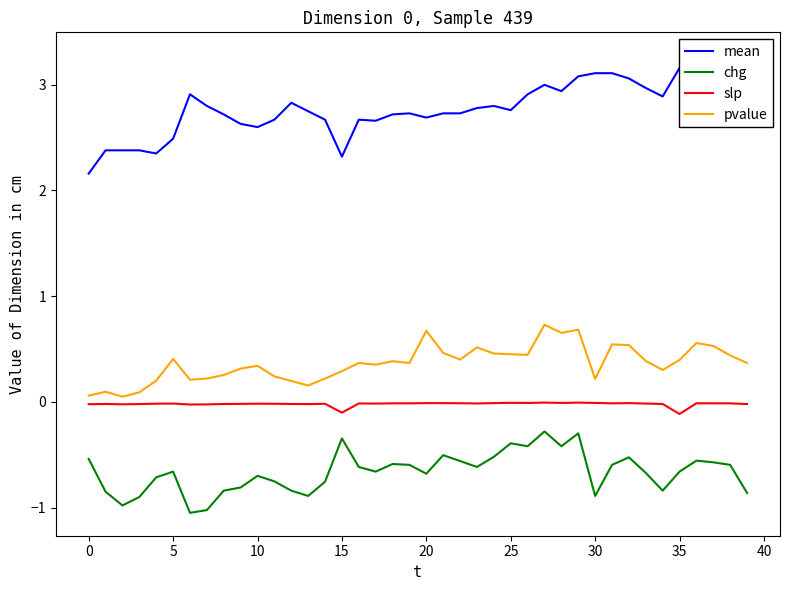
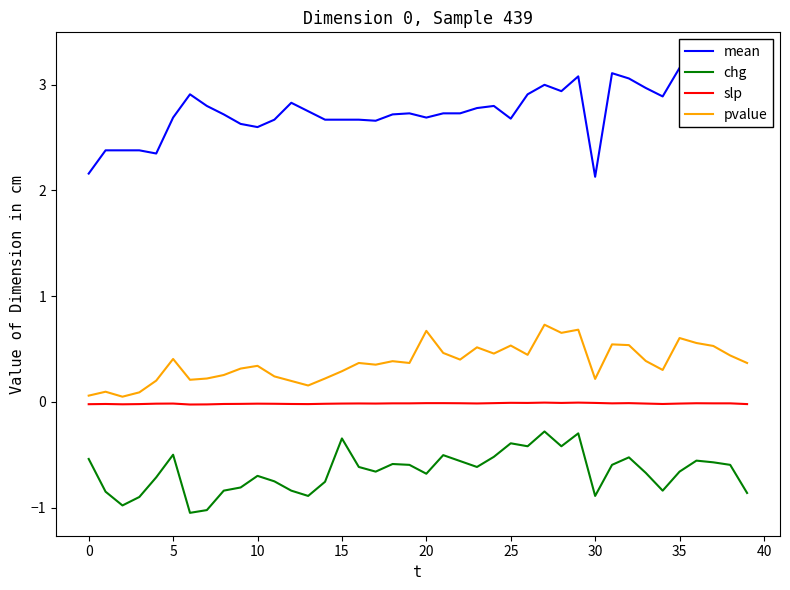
  {
    "mean": {
      "0": 2.16,
-     "5": 2.49,
+     "5": 2.69,
      "10": 2.60,
-     "15": 2.32,
+     "15": 2.67,
      "20": 2.69,
-     "25": 2.76,
-     "30": 3.11
+     "25": 2.68,
+     "30": 2.13
    },
    "chg": {
      "0": -0.54,
-     "5": -0.66,
+     "5": -0.50,
      "10": -0.70,
      "15": -0.35,
      "20": -0.68,
      "25": -0.39,
      "30": -0.89,
      "35": -0.66
    },
    "slp": {
      "0": -0.02,
      "5": -0.02,
      "10": -0.02,
-     "15": -0.10,
+     "15": -0.02,
      "20": -0.01,
      "25": -0.01,
      "30": -0.01,
-     "35": -0.12
+     "35": -0.02
    },
    "pvalue": {
      "0": 0.06,
      "5": 0.41,
      "10": 0.34,
      "15": 0.29,
      "20": 0.67,
-     "25": 0.45,
+     "25": 0.53,
      "30": 0.22,
-     "35": 0.40
+     "35": 0.60
    }
  }
